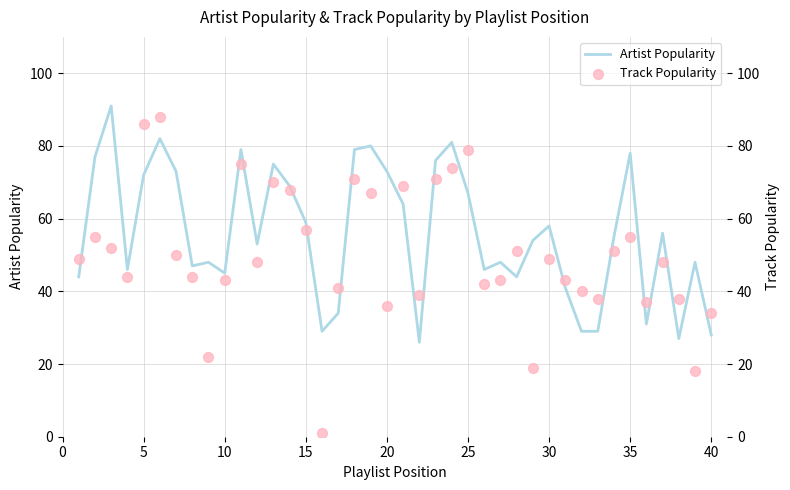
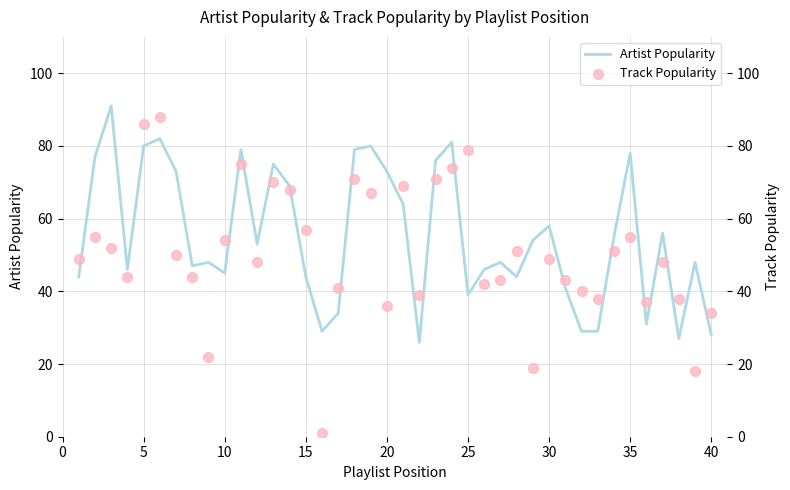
  {
    "Artist Popularity": {
-     "5": 72,
+     "5": 80,
      "10": 45,
-     "15": 59,
+     "15": 44,
      "20": 73,
-     "25": 67,
+     "25": 39,
      "30": 58,
      "35": 78,
      "40": 28
    },
    "Track Popularity": {
-     "10": 43
+     "10": 54
    }
  }
